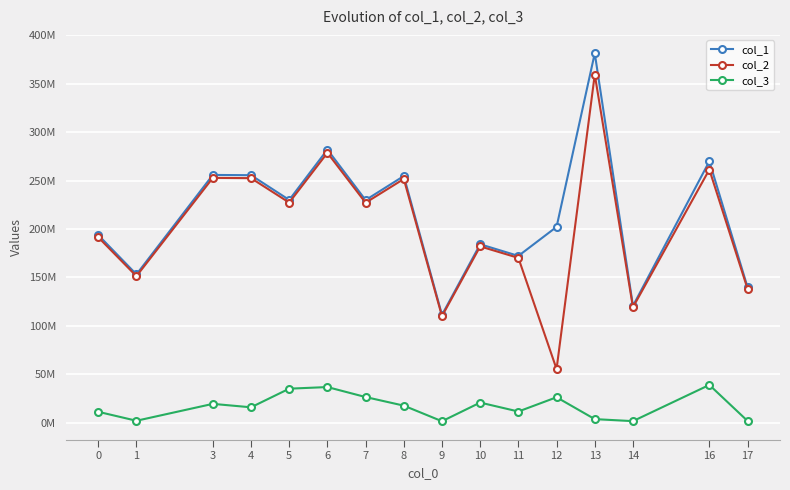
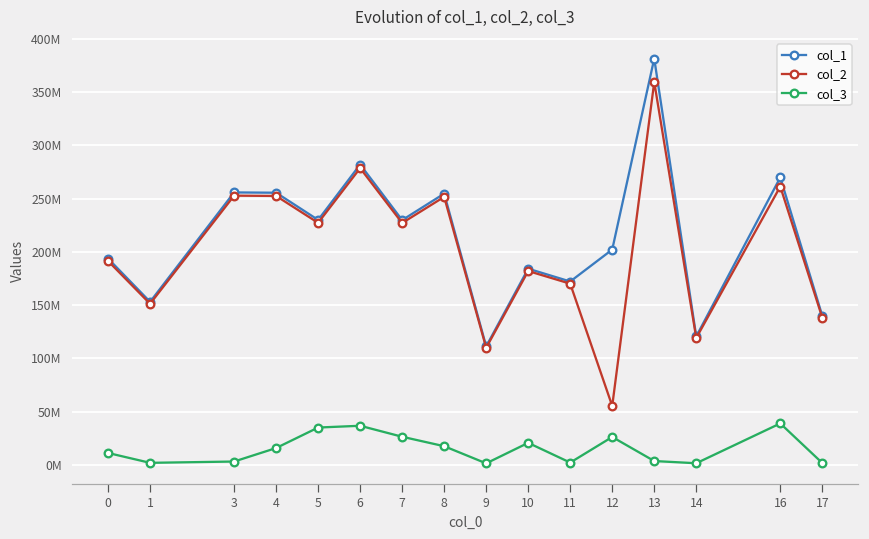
  {
    "col_1": {
      "3": 260000000,
      "4": 260000000,
      "5": 230000000,
      "6": 280000000,
      "7": 230000000,
      "8": 250000000,
      "12": 200000000,
      "13": 380000000,
      "16": 270000000
    },
    "col_2": {
      "3": 250000000,
      "4": 250000000,
      "5": 230000000,
      "6": 280000000,
      "7": 230000000,
      "8": 250000000,
      "12": 60000000,
      "13": 360000000,
      "16": 260000000
    },
    "col_3": {
      "0": 10000000,
      "1": 0,
-     "3": 20000000,
+     "3": 0,
      "4": 20000000,
      "5": 30000000,
      "6": 40000000,
      "7": 30000000,
      "8": 20000000,
      "9": 0,
      "10": 20000000,
-     "11": 10000000,
+     "11": 0,
      "12": 30000000,
      "13": 0,
      "14": 0,
      "16": 40000000,
      "17": 0
    }
  }
